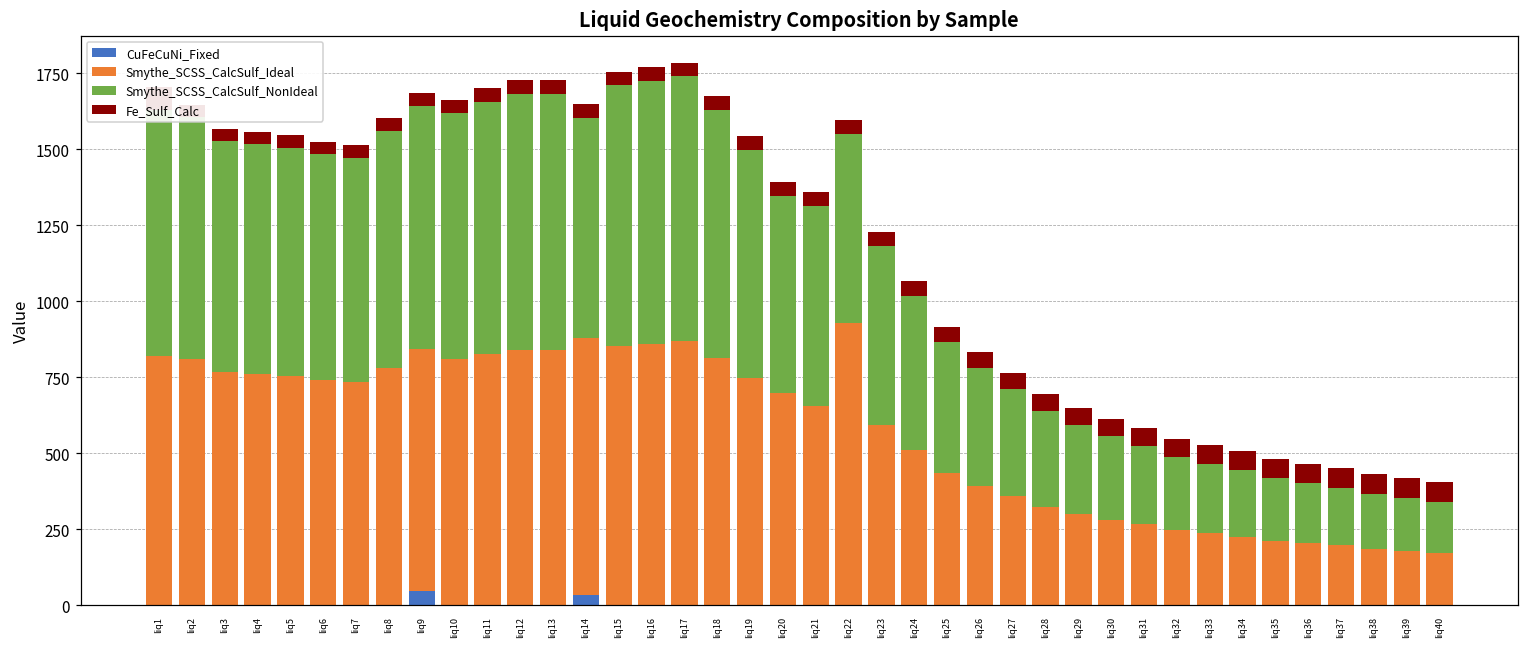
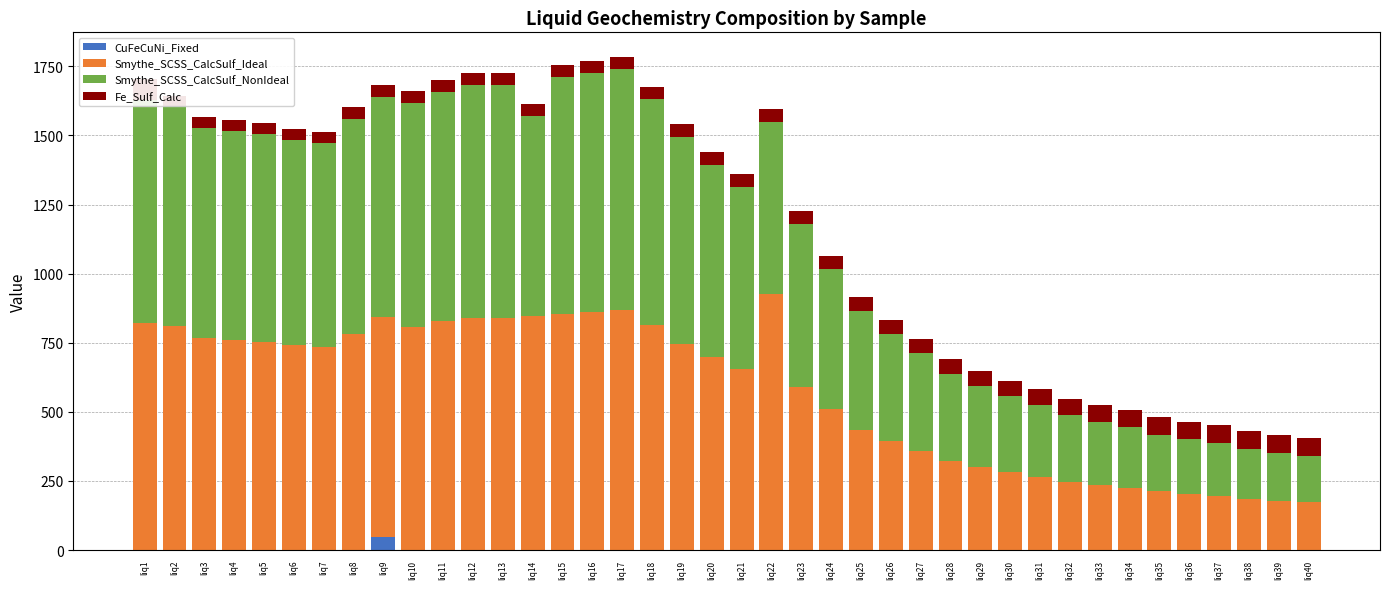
  {
    "CuFeCuNi_Fixed": {
      "liq9": 50,
-     "liq14": 30
+     "liq14": 0
    },
    "Smythe_SCSS_CalcSulf_Ideal": {
      "liq1": 820,
      "liq2": 810,
      "liq3": 770,
      "liq4": 760,
      "liq5": 750,
      "liq6": 740,
      "liq7": 730,
      "liq8": 780,
      "liq9": 800,
      "liq10": 810,
      "liq11": 830,
      "liq12": 840,
      "liq13": 840,
      "liq14": 850,
      "liq15": 850,
      "liq16": 860,
      "liq17": 870,
      "liq18": 810,
      "liq19": 750,
      "liq20": 700,
      "liq21": 660,
      "liq22": 930,
      "liq23": 590,
      "liq24": 510,
      "liq25": 440,
      "liq26": 390,
      "liq27": 360,
      "liq28": 320,
      "liq29": 300,
      "liq30": 280,
      "liq31": 270,
      "liq32": 250,
      "liq33": 240,
      "liq34": 230,
      "liq35": 210,
      "liq36": 200,
      "liq37": 200,
      "liq38": 190,
      "liq39": 180,
      "liq40": 170
    },
    "Smythe_SCSS_CalcSulf_NonIdeal": {
      "liq2": 800,
      "liq3": 760,
      "liq4": 760,
      "liq5": 750,
      "liq6": 740,
      "liq7": 740,
      "liq8": 780,
      "liq9": 800,
      "liq10": 810,
      "liq11": 830,
      "liq12": 840,
      "liq13": 840,
      "liq14": 720,
      "liq15": 860,
      "liq16": 860,
      "liq17": 870,
      "liq18": 820,
      "liq19": 750,
-     "liq20": 650,
+     "liq20": 700,
      "liq21": 660,
      "liq22": 620,
      "liq23": 590,
      "liq24": 510,
      "liq25": 430,
      "liq26": 390,
      "liq27": 350,
      "liq28": 320,
      "liq29": 290,
      "liq30": 270,
      "liq31": 260,
      "liq32": 240,
      "liq33": 230,
      "liq34": 220,
      "liq35": 210,
      "liq36": 200,
      "liq37": 190,
      "liq38": 180,
      "liq39": 170,
      "liq40": 170
    },
    "Fe_Sulf_Calc": {
      "liq3": 40,
      "liq4": 40,
      "liq5": 40,
      "liq6": 40,
      "liq7": 40,
      "liq8": 40,
      "liq9": 40,
      "liq10": 40,
      "liq11": 40,
      "liq12": 40,
      "liq13": 40,
      "liq14": 40,
      "liq15": 40,
      "liq16": 40,
      "liq17": 40,
      "liq18": 50,
      "liq19": 50,
      "liq20": 50,
      "liq21": 50,
      "liq22": 50,
      "liq23": 50,
      "liq24": 50,
      "liq25": 50,
      "liq26": 50,
      "liq27": 50,
      "liq28": 60,
      "liq29": 60,
      "liq30": 60,
      "liq31": 60,
      "liq32": 60,
      "liq33": 60,
      "liq34": 60,
      "liq35": 60,
      "liq36": 60,
      "liq37": 60,
      "liq38": 60,
      "liq39": 60,
      "liq40": 60
    }
  }
